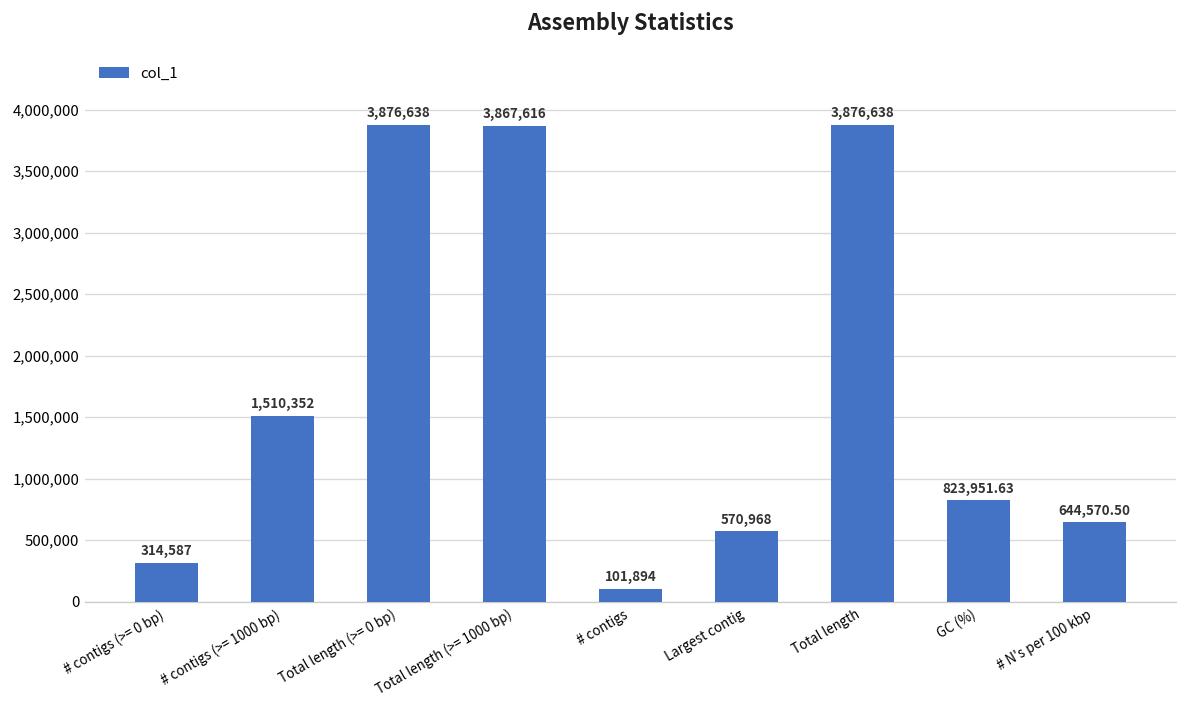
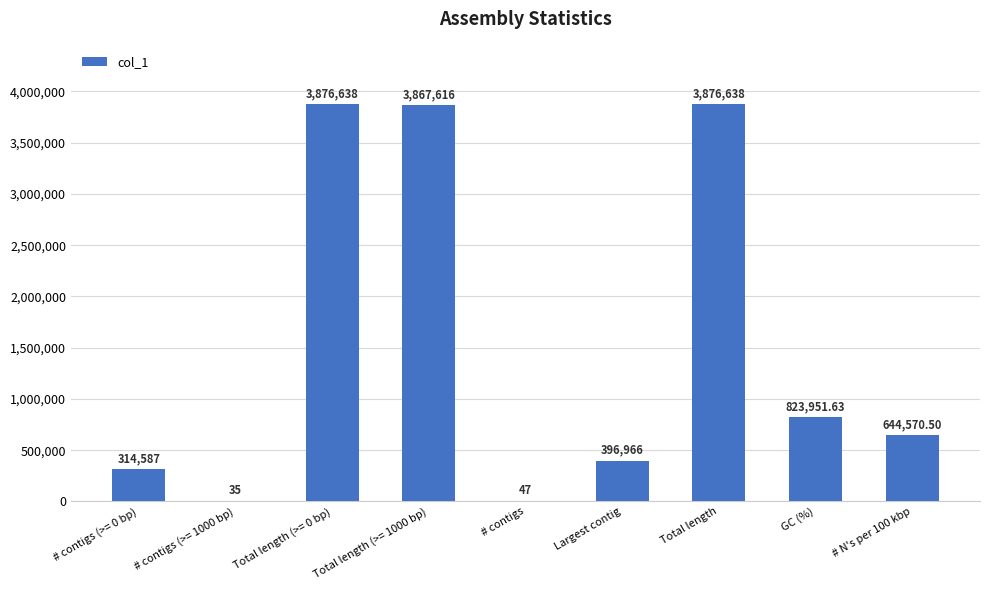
  {
    "# contigs (>= 0 bp)": "314,587",
-   "# contigs (>= 1000 bp)": "1,510,352",
+   "# contigs (>= 1000 bp)": "35",
    "Total length (>= 0 bp)": "3,876,638",
    "Total length (>= 1000 bp)": "3,867,616",
-   "# contigs": "101,894",
-   "Largest contig": "570,968",
+   "# contigs": "47",
+   "Largest contig": "396,966",
    "Total length": "3,876,638",
    "GC (%)": "823,951.63",
    "# N's per 100 kbp": "644,570.50"
  }
